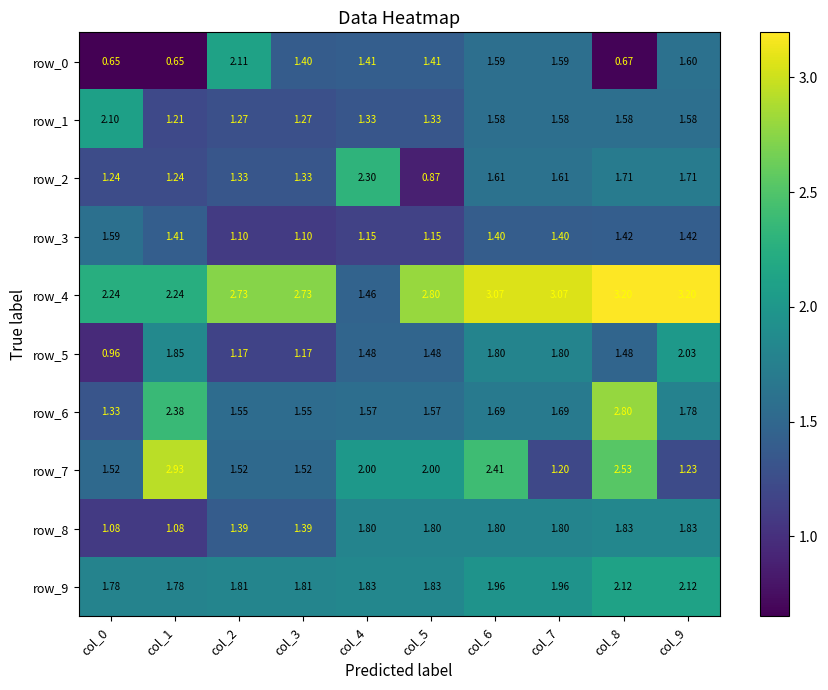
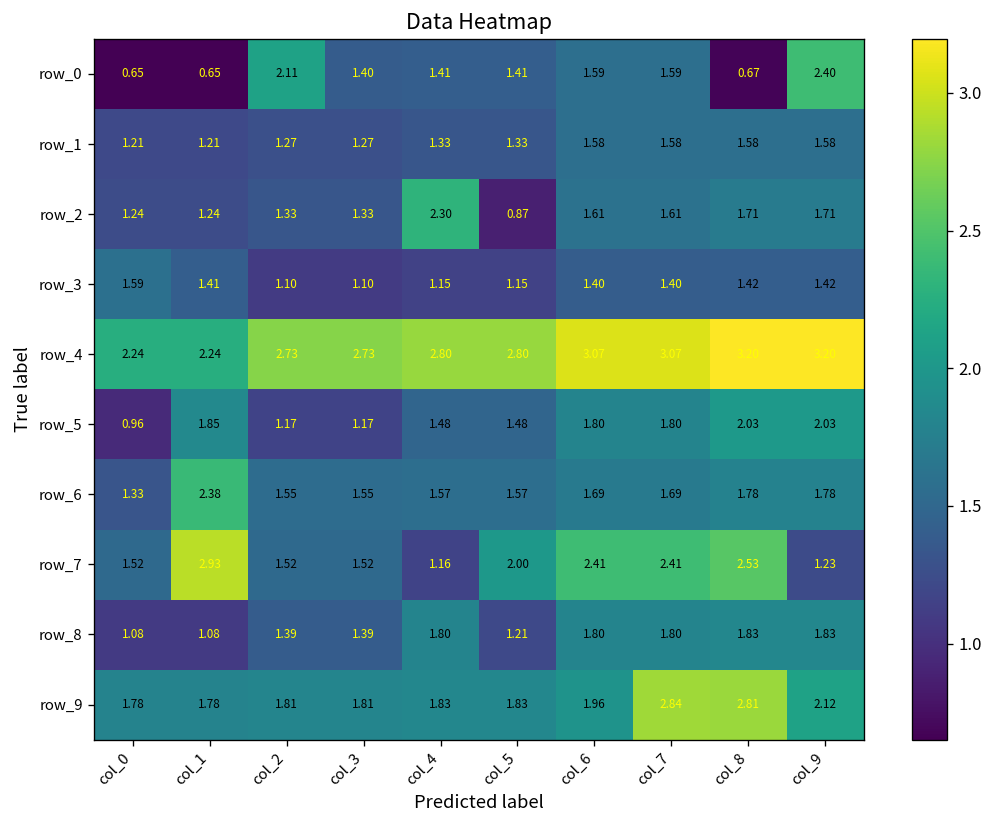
  {
    "row_0": {
      "col_0": 0.65,
      "col_1": 0.65,
      "col_2": 2.11,
      "col_3": 1.40,
      "col_4": 1.41,
      "col_5": 1.41,
      "col_6": 1.59,
      "col_7": 1.59,
      "col_8": 0.67,
-     "col_9": 1.60
+     "col_9": 2.40
    },
    "row_1": {
-     "col_0": 2.10,
+     "col_0": 1.21,
      "col_1": 1.21,
      "col_2": 1.27,
      "col_3": 1.27,
      "col_4": 1.33,
      "col_5": 1.33,
      "col_6": 1.58,
      "col_7": 1.58,
      "col_8": 1.58,
      "col_9": 1.58
    },
    "row_2": {
      "col_0": 1.24,
      "col_1": 1.24,
      "col_2": 1.33,
      "col_3": 1.33,
      "col_4": 2.30,
      "col_5": 0.87,
      "col_6": 1.61,
      "col_7": 1.61,
      "col_8": 1.71,
      "col_9": 1.71
    },
    "row_3": {
      "col_0": 1.59,
      "col_1": 1.41,
      "col_2": 1.10,
      "col_3": 1.10,
      "col_4": 1.15,
      "col_5": 1.15,
      "col_6": 1.40,
      "col_7": 1.40,
      "col_8": 1.42,
      "col_9": 1.42
    },
    "row_4": {
      "col_0": 2.24,
      "col_1": 2.24,
      "col_2": 2.73,
      "col_3": 2.73,
-     "col_4": 1.46,
+     "col_4": 2.80,
      "col_5": 2.80
    },
    "row_5": {
      "col_0": 0.96,
      "col_1": 1.85,
      "col_2": 1.17,
      "col_3": 1.17,
      "col_4": 1.48,
      "col_5": 1.48,
      "col_6": 1.80,
      "col_7": 1.80,
-     "col_8": 1.48,
+     "col_8": 2.03,
      "col_9": 2.03
    },
    "row_6": {
      "col_0": 1.33,
      "col_1": 2.38,
      "col_2": 1.55,
      "col_3": 1.55,
      "col_4": 1.57,
      "col_5": 1.57,
      "col_6": 1.69,
      "col_7": 1.69,
-     "col_8": 2.80,
+     "col_8": 1.78,
      "col_9": 1.78
    },
    "row_7": {
      "col_0": 1.52,
      "col_1": 2.93,
      "col_2": 1.52,
      "col_3": 1.52,
-     "col_4": 2.00,
+     "col_4": 1.16,
      "col_5": 2.00,
      "col_6": 2.41,
-     "col_7": 1.20,
+     "col_7": 2.41,
      "col_8": 2.53,
      "col_9": 1.23
    },
    "row_8": {
      "col_0": 1.08,
      "col_1": 1.08,
      "col_2": 1.39,
      "col_3": 1.39,
      "col_4": 1.80,
-     "col_5": 1.80,
+     "col_5": 1.21,
      "col_6": 1.80,
      "col_7": 1.80,
      "col_8": 1.83,
      "col_9": 1.83
    },
    "row_9": {
      "col_0": 1.78,
      "col_1": 1.78,
      "col_2": 1.81,
      "col_3": 1.81,
      "col_4": 1.83,
      "col_5": 1.83,
      "col_6": 1.96,
-     "col_7": 1.96,
-     "col_8": 2.12,
+     "col_7": 2.84,
+     "col_8": 2.81,
      "col_9": 2.12
    }
  }
